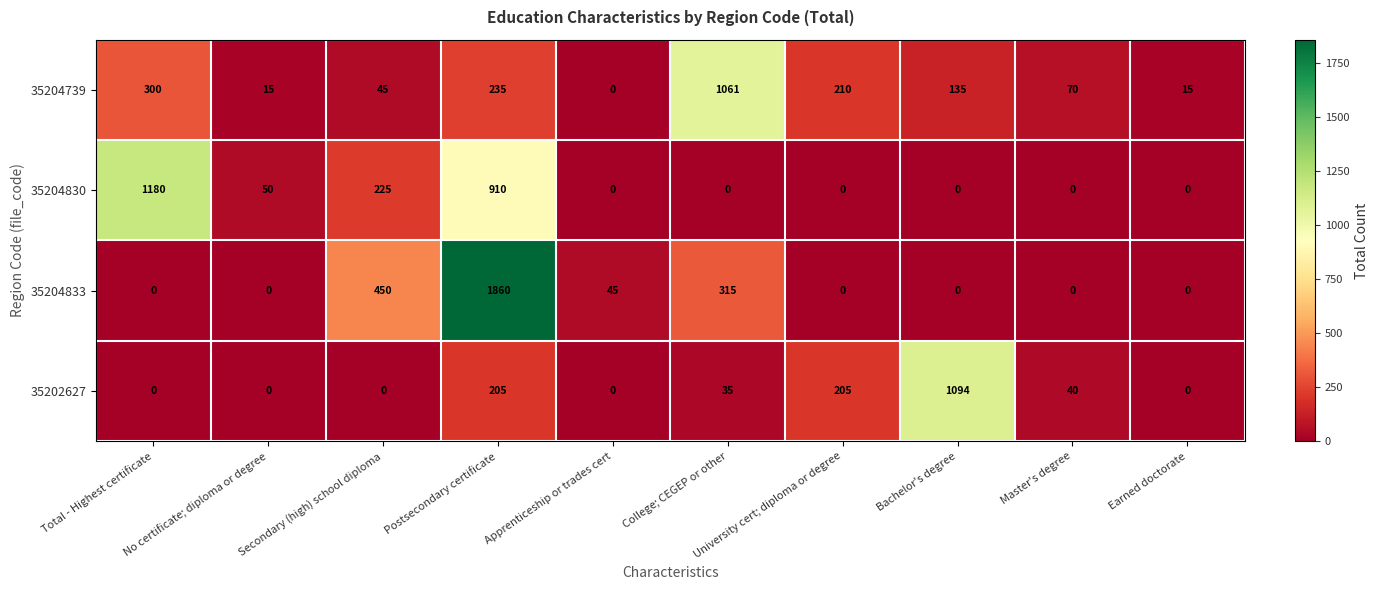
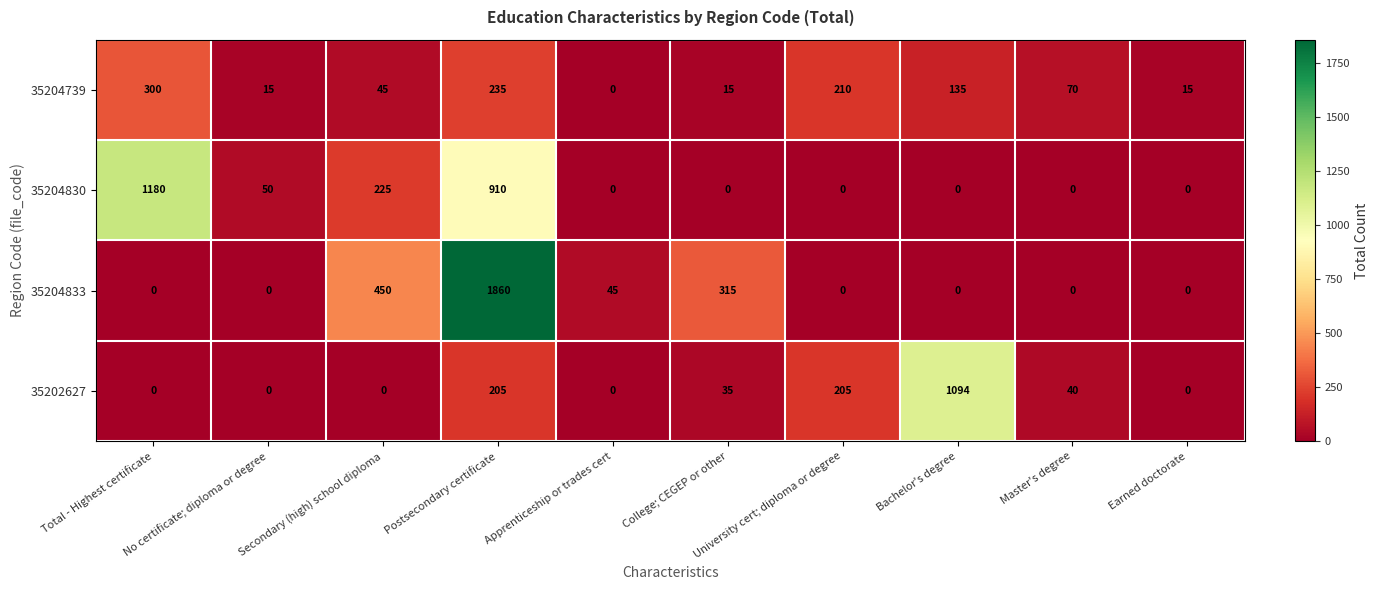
  {
    "35204739": {
      "Total - Highest certificate": 300,
      "No certificate; diploma or degree": 15,
      "Secondary (high) school diploma": 45,
      "Postsecondary certificate": 235,
      "Apprenticeship or trades cert": 0,
-     "College; CEGEP or other": 1061,
+     "College; CEGEP or other": 15,
      "University cert; diploma or degree": 210,
      "Bachelor's degree": 135,
      "Master's degree": 70,
      "Earned doctorate": 15
    },
    "35204830": {
      "Total - Highest certificate": 1180,
      "No certificate; diploma or degree": 50,
      "Secondary (high) school diploma": 225,
      "Postsecondary certificate": 910,
      "Apprenticeship or trades cert": 0,
      "College; CEGEP or other": 0,
      "University cert; diploma or degree": 0,
      "Bachelor's degree": 0,
      "Master's degree": 0,
      "Earned doctorate": 0
    },
    "35204833": {
      "Total - Highest certificate": 0,
      "No certificate; diploma or degree": 0,
      "Secondary (high) school diploma": 450,
      "Postsecondary certificate": 1860,
      "Apprenticeship or trades cert": 45,
      "College; CEGEP or other": 315,
      "University cert; diploma or degree": 0,
      "Bachelor's degree": 0,
      "Master's degree": 0,
      "Earned doctorate": 0
    },
    "35202627": {
      "Total - Highest certificate": 0,
      "No certificate; diploma or degree": 0,
      "Secondary (high) school diploma": 0,
      "Postsecondary certificate": 205,
      "Apprenticeship or trades cert": 0,
      "College; CEGEP or other": 35,
      "University cert; diploma or degree": 205,
      "Bachelor's degree": 1094,
      "Master's degree": 40,
      "Earned doctorate": 0
    }
  }
